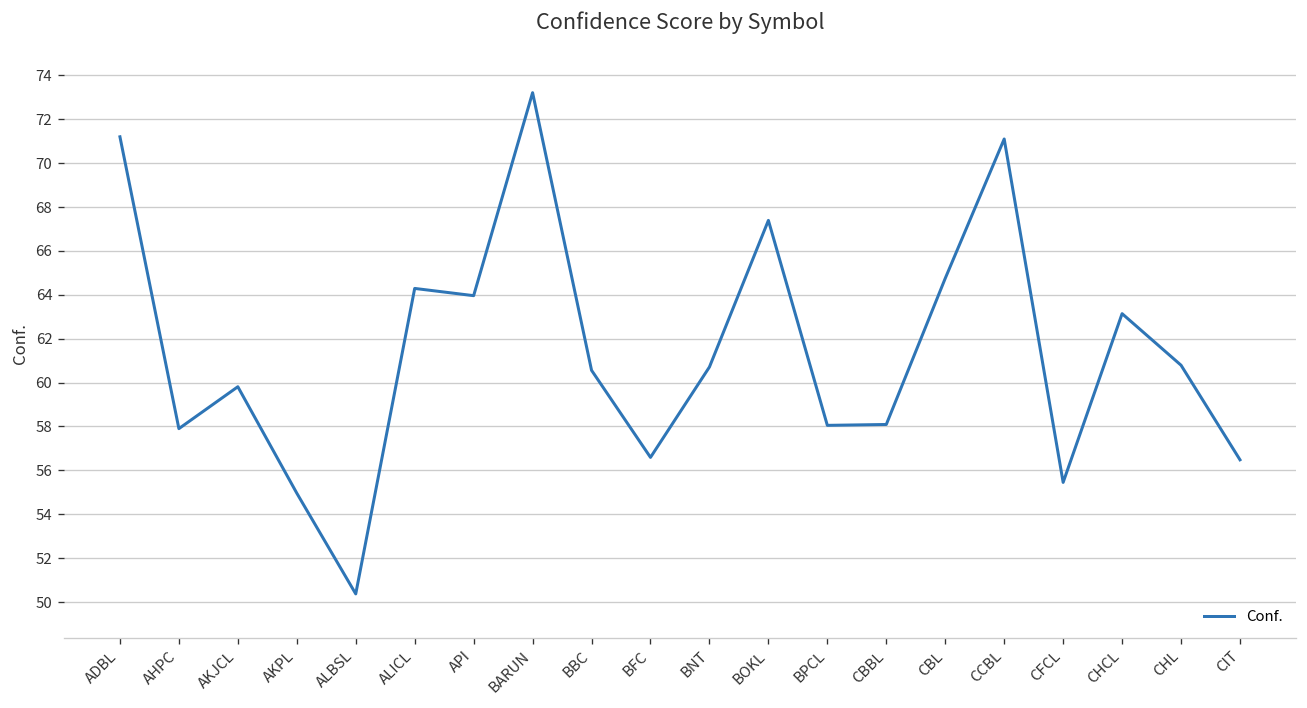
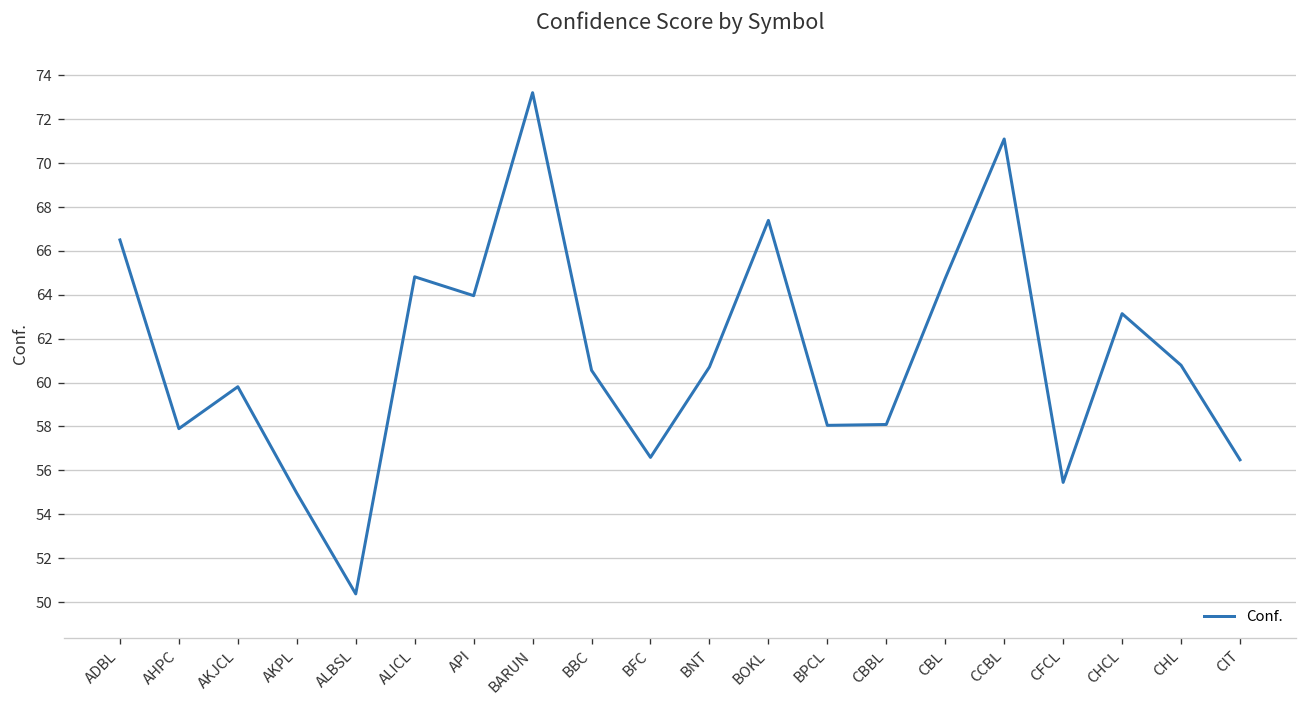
  {
-   "ADBL": 71.2,
+   "ADBL": 66.5,
    "AHPC": 57.9,
    "AKJCL": 59.8,
    "AKPL": 55.0,
    "ALBSL": 50.4,
-   "ALICL": 64.3,
+   "ALICL": 64.8,
    "API": 64.0,
    "BARUN": 73.2,
    "BBC": 60.6,
    "BFC": 56.6,
    "BNT": 60.7,
    "BOKL": 67.4,
    "BPCL": 58.1,
    "CBBL": 58.1,
    "CBL": 64.8,
    "CCBL": 71.1,
    "CFCL": 55.5,
    "CHCL": 63.1,
    "CHL": 60.8,
    "CIT": 56.5
  }
